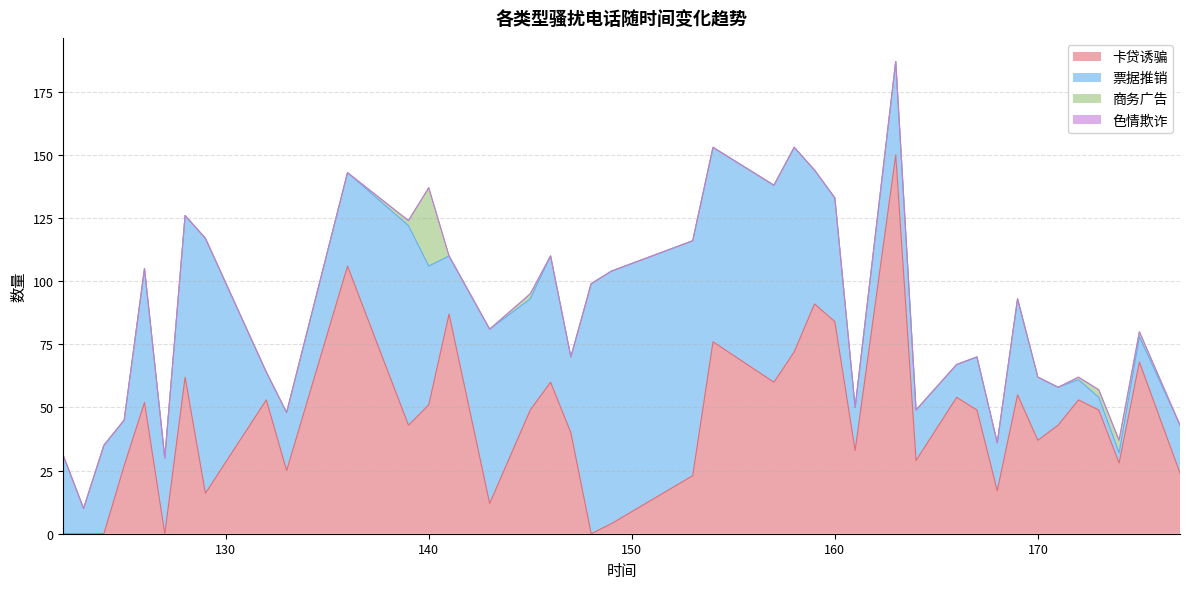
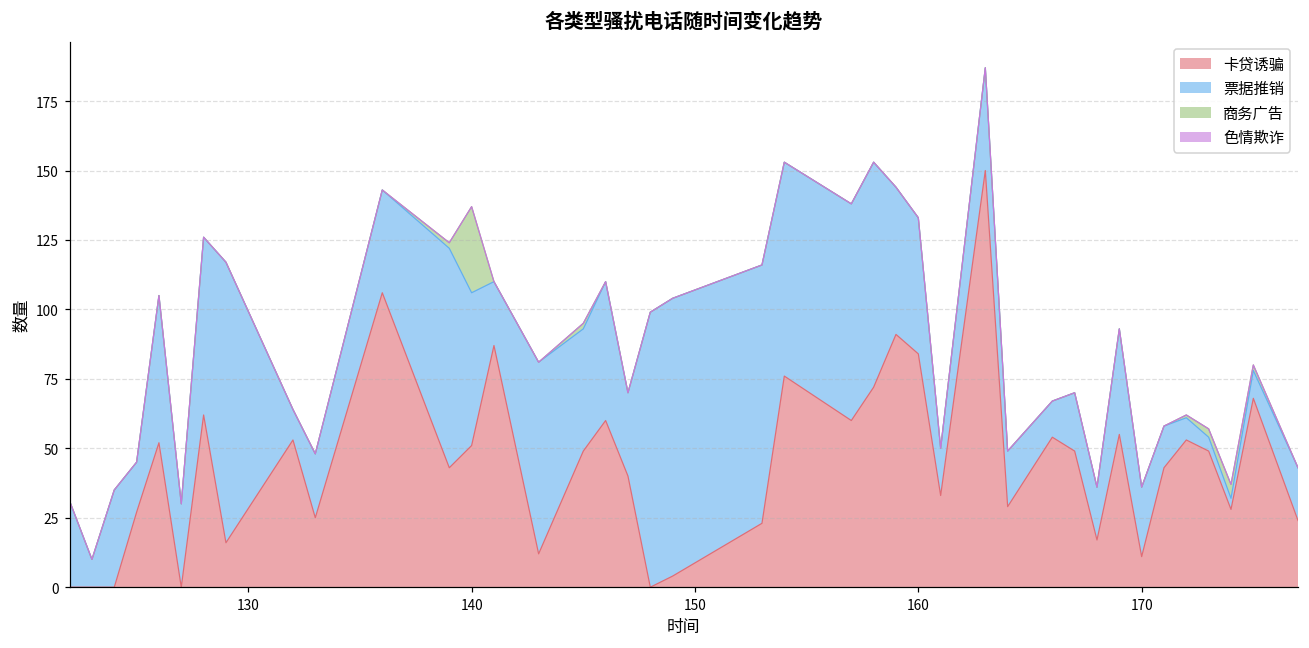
  {
    "卡贷诱骗": {
      "140": 51,
      "160": 84,
-     "170": 37
+     "170": 11
    },
    "票据推销": {
      "140": 55
    }
  }
